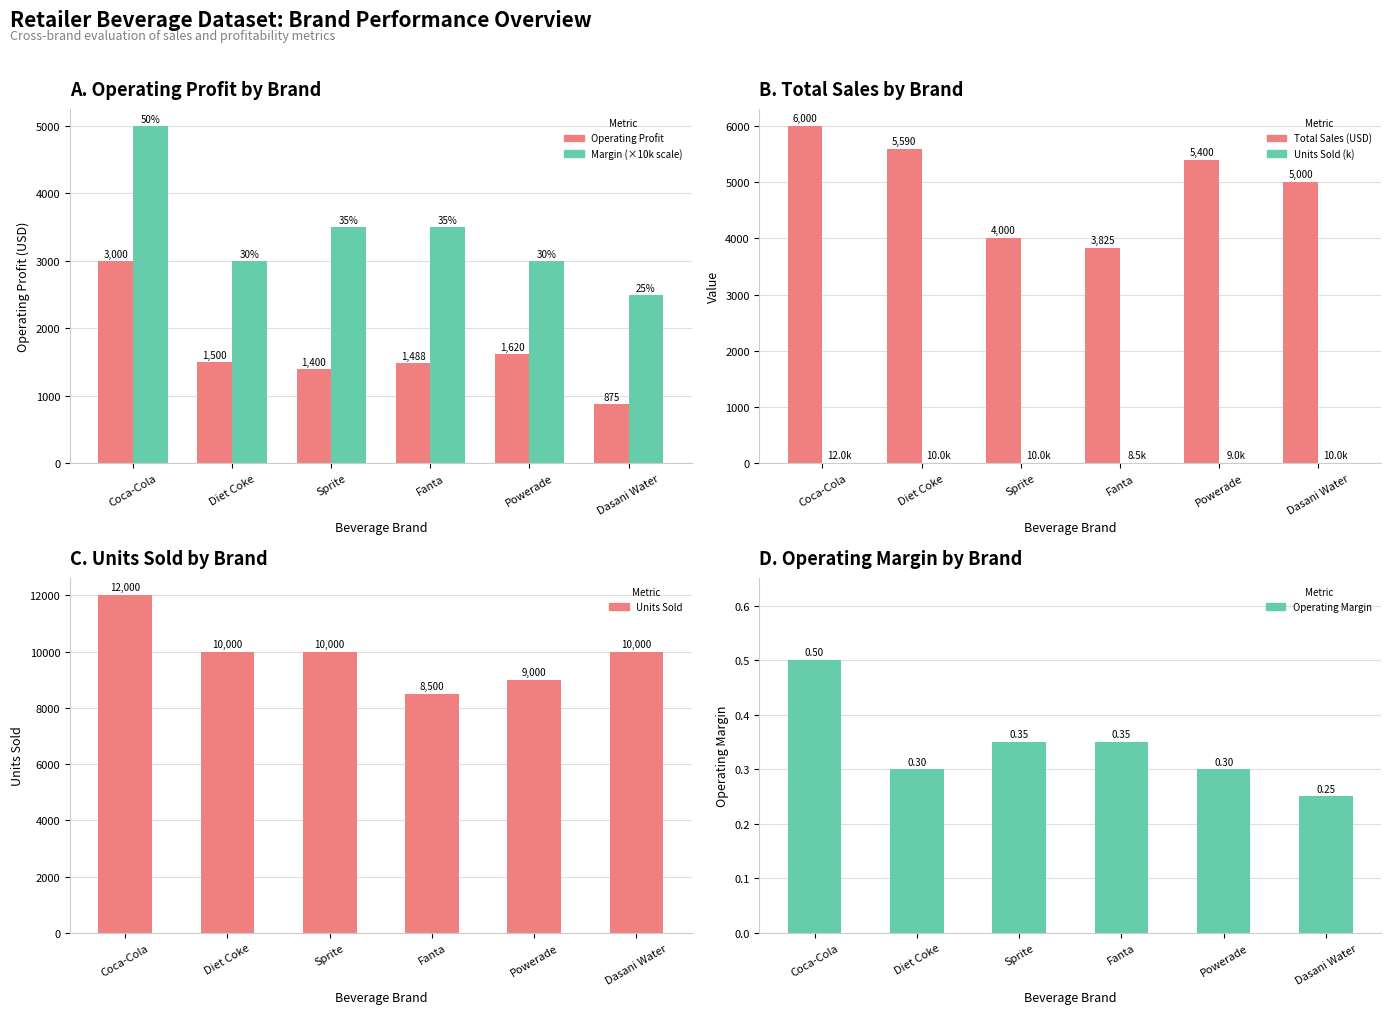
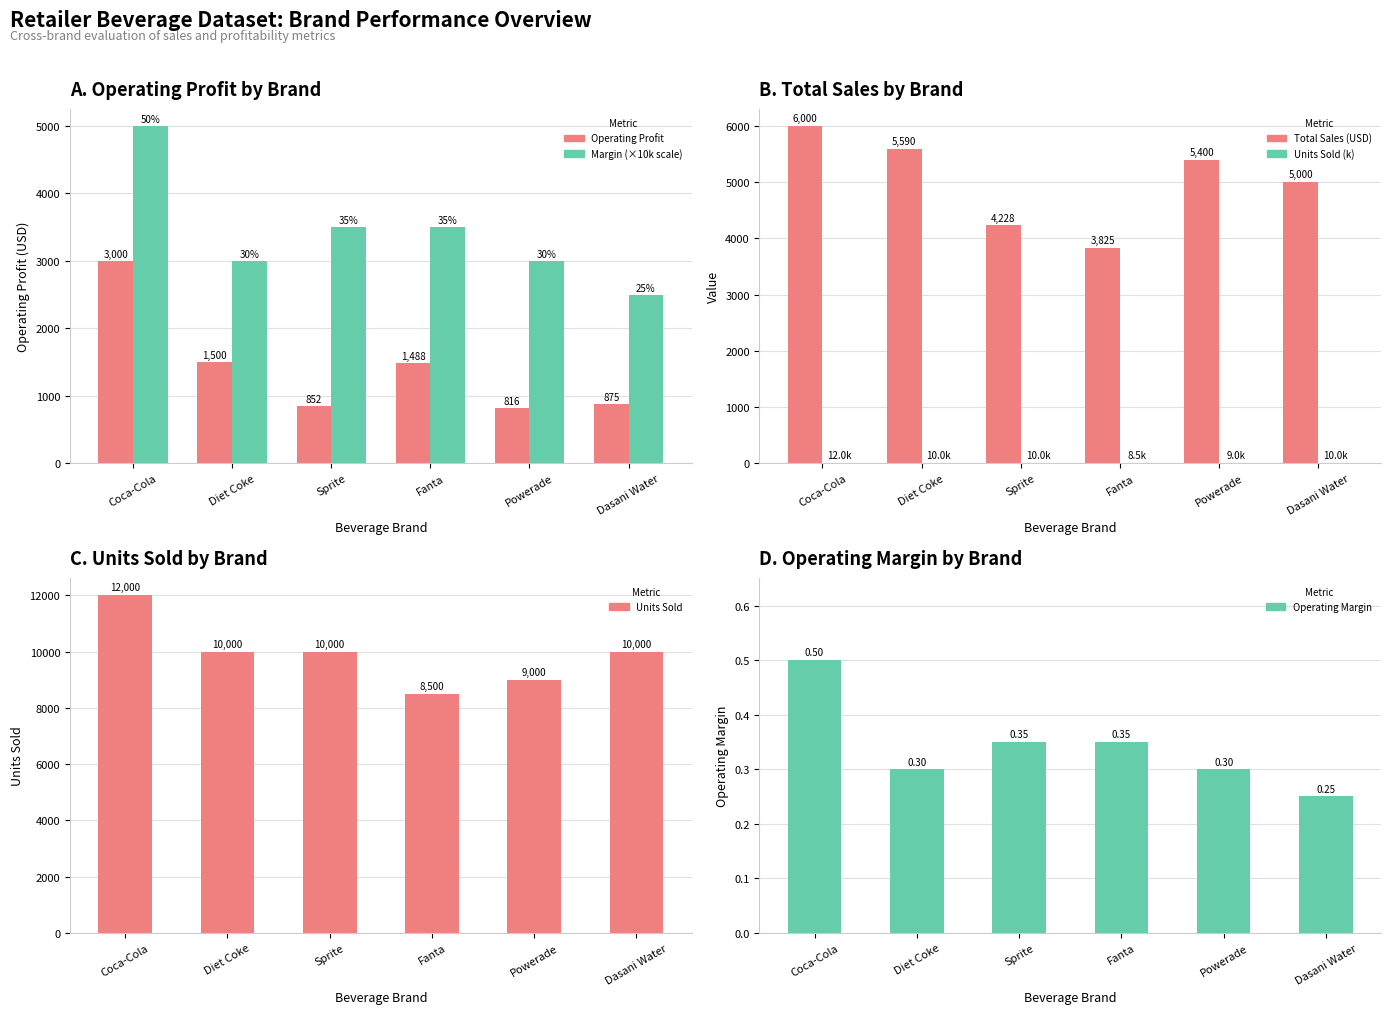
  {
    "A. Operating Profit by Brand": {
      "Operating Profit": {
        "Coca-Cola": "3,000",
        "Diet Coke": "1,500",
-       "Sprite": "1,400",
+       "Sprite": "852",
        "Fanta": "1,488",
-       "Powerade": "1,620",
+       "Powerade": "816",
        "Dasani Water": "875"
      }
    },
    "B. Total Sales by Brand": {
      "Total Sales (USD)": {
        "Coca-Cola": "6,000",
        "Diet Coke": "5,590",
-       "Sprite": "4,000",
+       "Sprite": "4,228",
        "Fanta": "3,825",
        "Powerade": "5,400",
        "Dasani Water": "5,000"
      },
      "Units Sold (k)": {
        "Coca-Cola": "12.0k",
        "Diet Coke": "10.0k",
        "Sprite": "10.0k",
        "Fanta": "8.5k",
        "Powerade": "9.0k",
        "Dasani Water": "10.0k"
      }
    },
    "C. Units Sold by Brand": {
      "Coca-Cola": "12,000",
      "Diet Coke": "10,000",
      "Sprite": "10,000",
      "Fanta": "8,500",
      "Powerade": "9,000",
      "Dasani Water": "10,000"
    },
    "D. Operating Margin by Brand": {
      "Coca-Cola": "0.50",
      "Diet Coke": "0.30",
      "Sprite": "0.35",
      "Fanta": "0.35",
      "Powerade": "0.30",
      "Dasani Water": "0.25"
    }
  }
